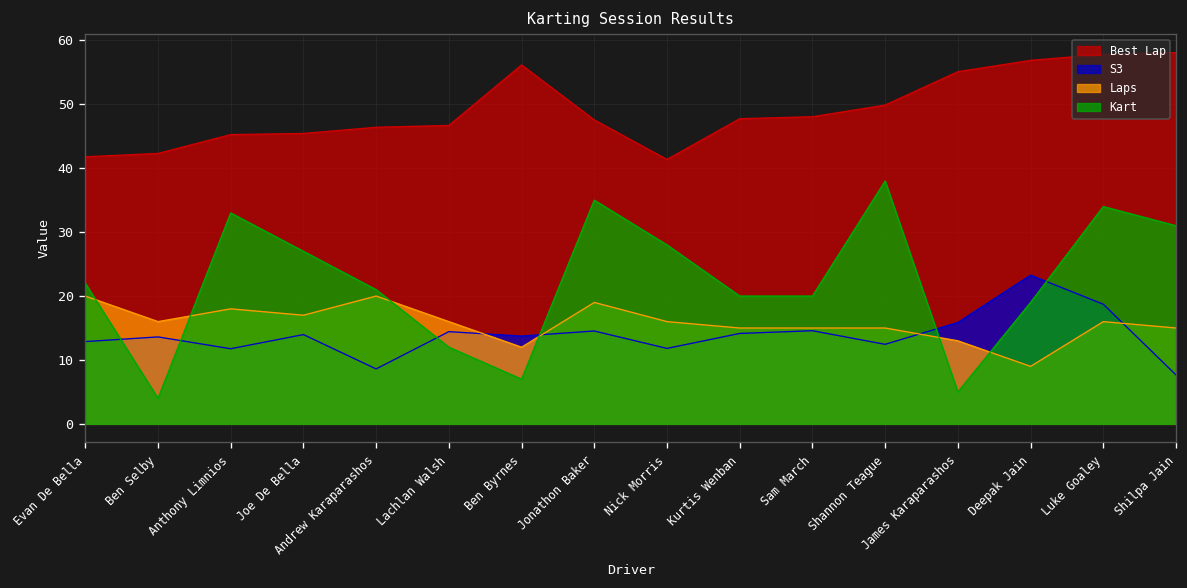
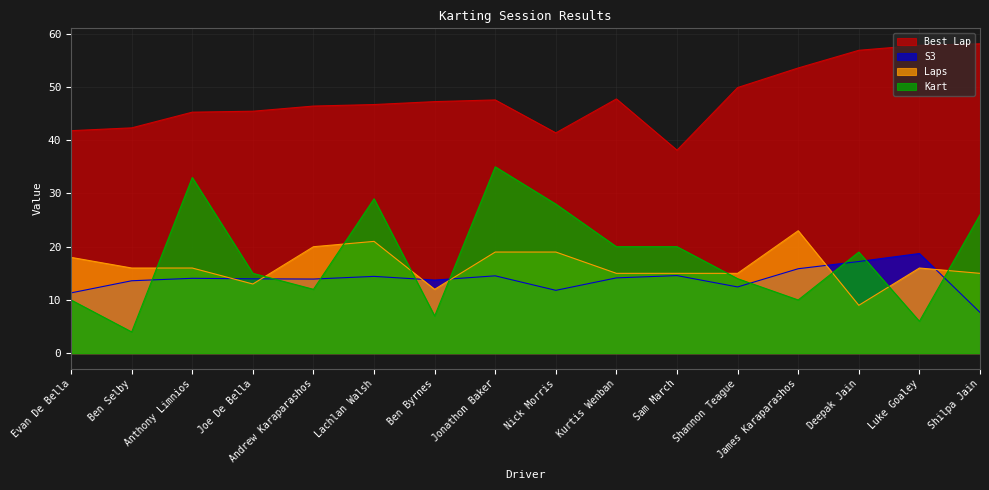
  {
    "Best Lap": {
      "Evan De Bella": 42,
      "Ben Selby": 42,
      "Anthony Limnios": 45,
      "Joe De Bella": 45,
      "Andrew Karaparashos": 46,
      "Lachlan Walsh": 47,
-     "Ben Byrnes": 56,
+     "Ben Byrnes": 47,
      "Jonathon Baker": 48,
      "Nick Morris": 41,
      "Kurtis Wenban": 48,
-     "Sam March": 48,
+     "Sam March": 38,
      "Shannon Teague": 50,
-     "James Karaparashos": 55,
+     "James Karaparashos": 54,
      "Deepak Jain": 57,
      "Shilpa Jain": 58
    },
    "S3": {
-     "Evan De Bella": 13,
+     "Evan De Bella": 11,
      "Ben Selby": 14,
-     "Anthony Limnios": 12,
+     "Anthony Limnios": 14,
      "Joe De Bella": 14,
-     "Andrew Karaparashos": 9,
+     "Andrew Karaparashos": 14,
      "Lachlan Walsh": 14,
      "Ben Byrnes": 14,
      "Jonathon Baker": 15,
      "Nick Morris": 12,
      "Kurtis Wenban": 14,
      "Shannon Teague": 12,
      "James Karaparashos": 16,
-     "Deepak Jain": 23,
+     "Deepak Jain": 17,
      "Luke Goaley": 19,
      "Shilpa Jain": 8
    },
    "Laps": {
-     "Evan De Bella": 20,
+     "Evan De Bella": 18,
      "Ben Selby": 16,
-     "Anthony Limnios": 18,
-     "Joe De Bella": 17,
+     "Anthony Limnios": 16,
+     "Joe De Bella": 13,
      "Andrew Karaparashos": 20,
-     "Lachlan Walsh": 16,
+     "Lachlan Walsh": 21,
      "Ben Byrnes": 12,
      "Jonathon Baker": 19,
-     "Nick Morris": 16,
+     "Nick Morris": 19,
      "Kurtis Wenban": 15,
      "Shannon Teague": 15,
-     "James Karaparashos": 13,
+     "James Karaparashos": 23,
      "Deepak Jain": 9,
      "Luke Goaley": 16,
      "Shilpa Jain": 15
    },
    "Kart": {
-     "Evan De Bella": 22,
+     "Evan De Bella": 10,
      "Ben Selby": 4,
      "Anthony Limnios": 33,
-     "Joe De Bella": 27,
-     "Andrew Karaparashos": 21,
-     "Lachlan Walsh": 12,
+     "Joe De Bella": 15,
+     "Andrew Karaparashos": 12,
+     "Lachlan Walsh": 29,
      "Ben Byrnes": 7,
      "Jonathon Baker": 35,
      "Nick Morris": 28,
      "Kurtis Wenban": 20,
      "Sam March": 20,
-     "Shannon Teague": 38,
-     "James Karaparashos": 5,
+     "Shannon Teague": 14,
+     "James Karaparashos": 10,
      "Deepak Jain": 19,
-     "Luke Goaley": 34,
-     "Shilpa Jain": 31
+     "Luke Goaley": 6,
+     "Shilpa Jain": 26
    }
  }
